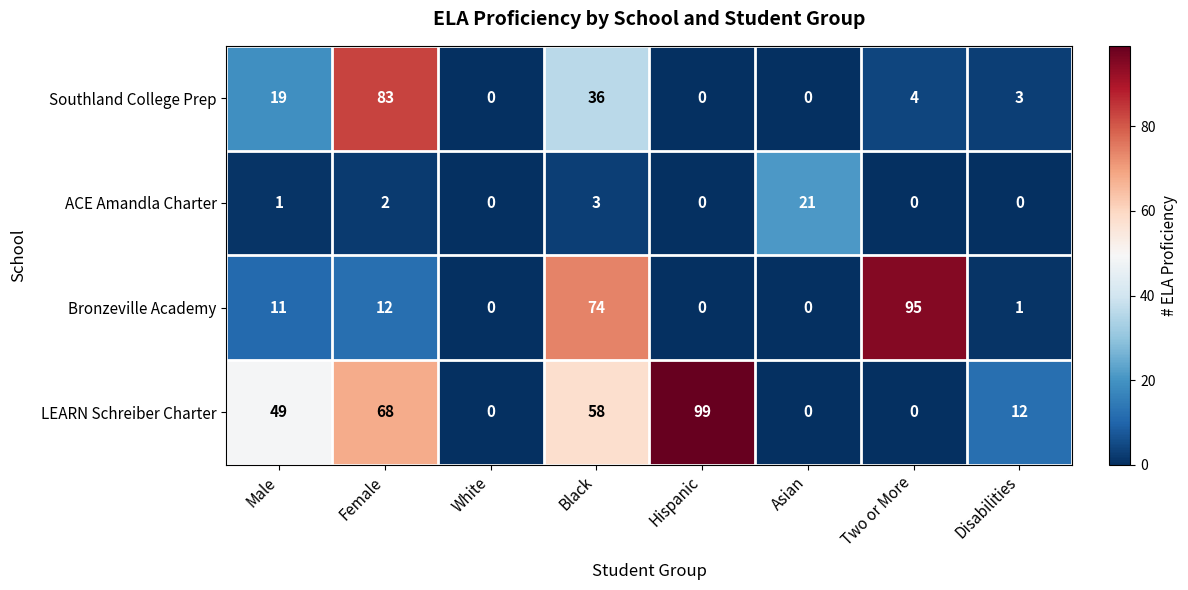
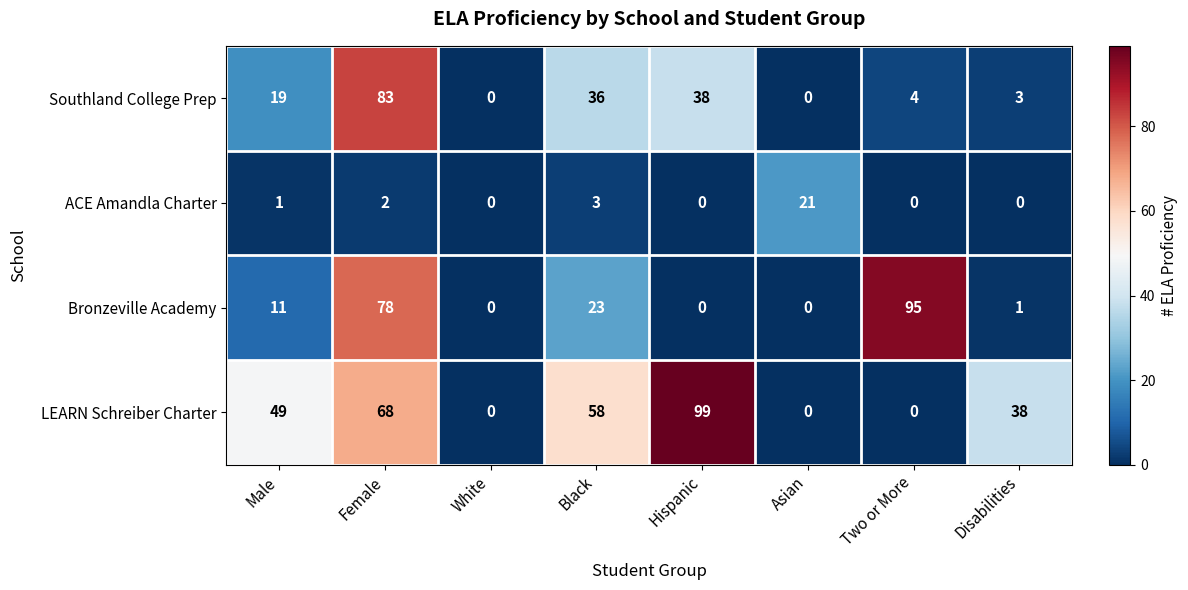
  {
    "Southland College Prep": {
      "Male": 19,
      "Female": 83,
      "White": 0,
      "Black": 36,
-     "Hispanic": 0,
+     "Hispanic": 38,
      "Asian": 0,
      "Two or More": 4,
      "Disabilities": 3
    },
    "ACE Amandla Charter": {
      "Male": 1,
      "Female": 2,
      "White": 0,
      "Black": 3,
      "Hispanic": 0,
      "Asian": 21,
      "Two or More": 0,
      "Disabilities": 0
    },
    "Bronzeville Academy": {
      "Male": 11,
-     "Female": 12,
+     "Female": 78,
      "White": 0,
-     "Black": 74,
+     "Black": 23,
      "Hispanic": 0,
      "Asian": 0,
      "Two or More": 95,
      "Disabilities": 1
    },
    "LEARN Schreiber Charter": {
      "Male": 49,
      "Female": 68,
      "White": 0,
      "Black": 58,
      "Hispanic": 99,
      "Asian": 0,
      "Two or More": 0,
-     "Disabilities": 12
+     "Disabilities": 38
    }
  }
